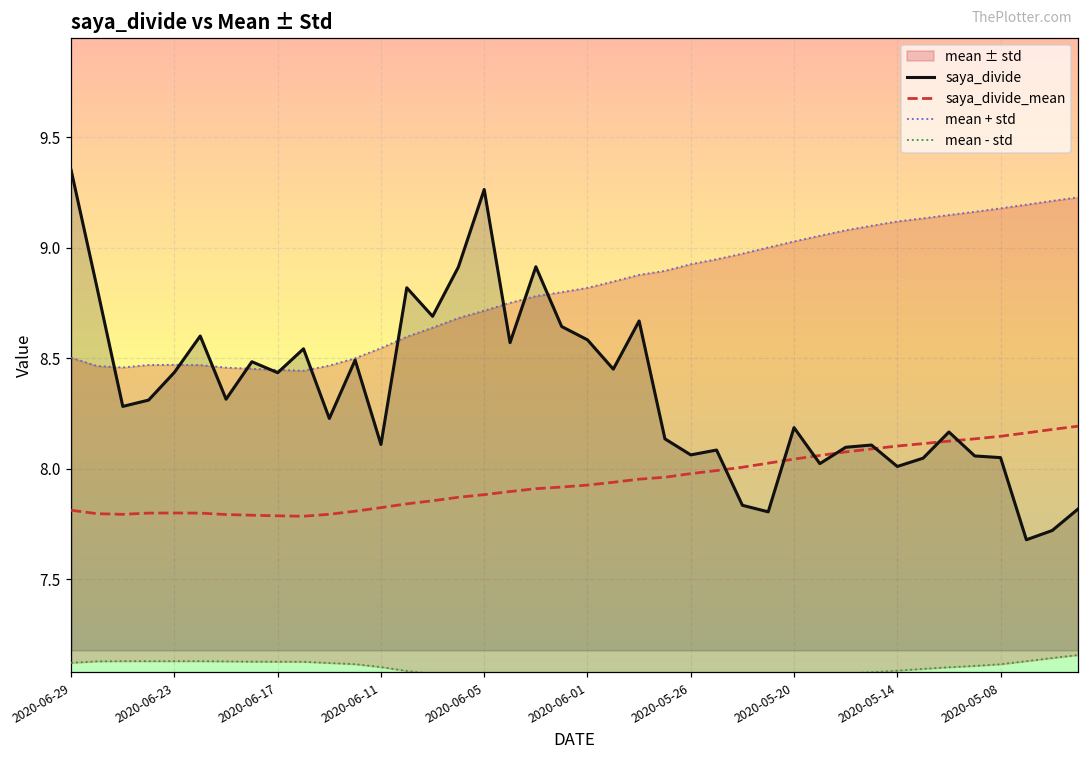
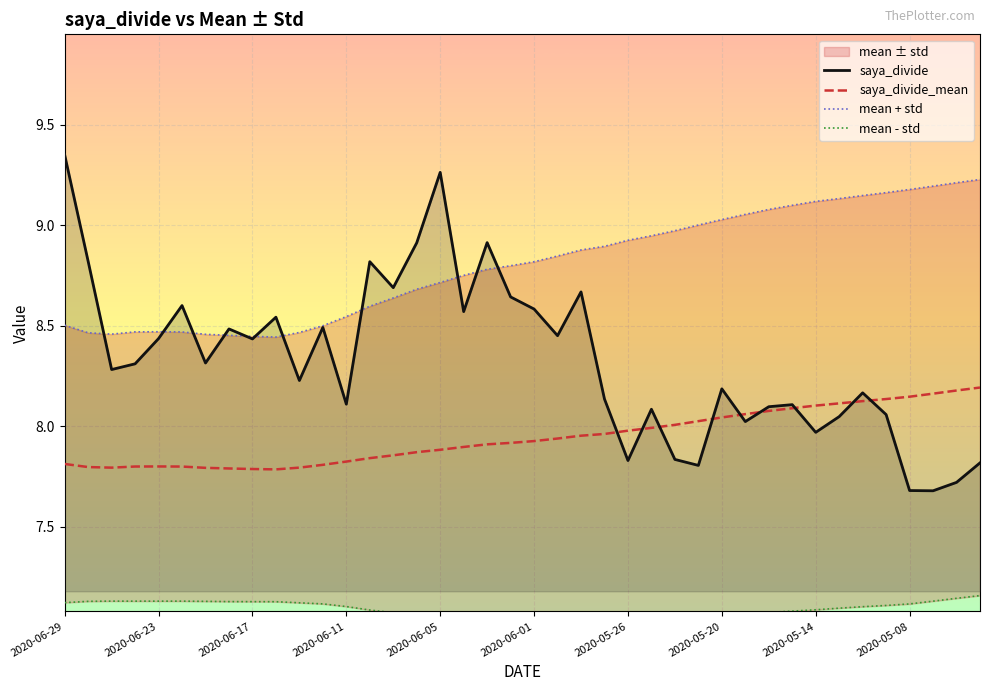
  {
    "saya_divide": {
      "2020-06-29": 9.35,
      "2020-06-23": 8.44,
      "2020-06-11": 8.11,
      "2020-06-05": 9.26,
      "2020-06-01": 8.58,
-     "2020-05-26": 8.06,
+     "2020-05-26": 7.83,
      "2020-05-20": 8.19,
-     "2020-05-14": 8.01,
-     "2020-05-08": 8.05
+     "2020-05-14": 7.97,
+     "2020-05-08": 7.68
    },
    "mean - std": {
      "2020-06-29": 7.12,
      "2020-06-23": 7.13,
      "2020-06-17": 7.13,
      "2020-06-11": 7.10,
      "2020-05-14": 7.09,
      "2020-05-08": 7.12
    }
  }
